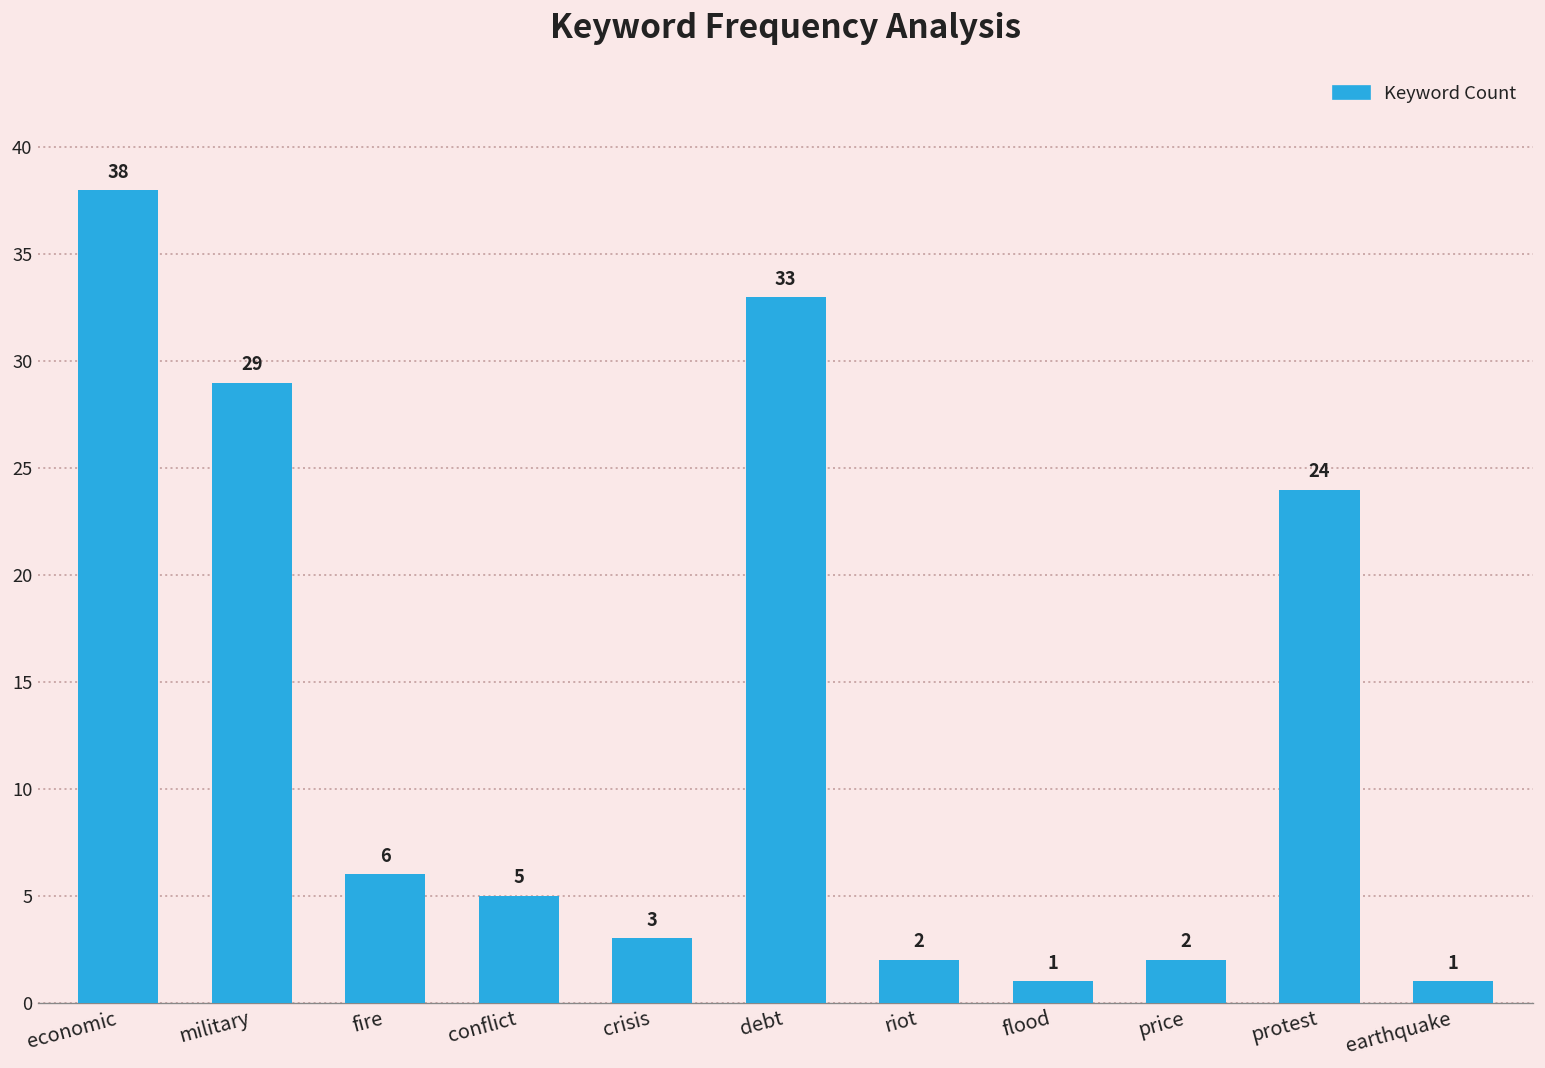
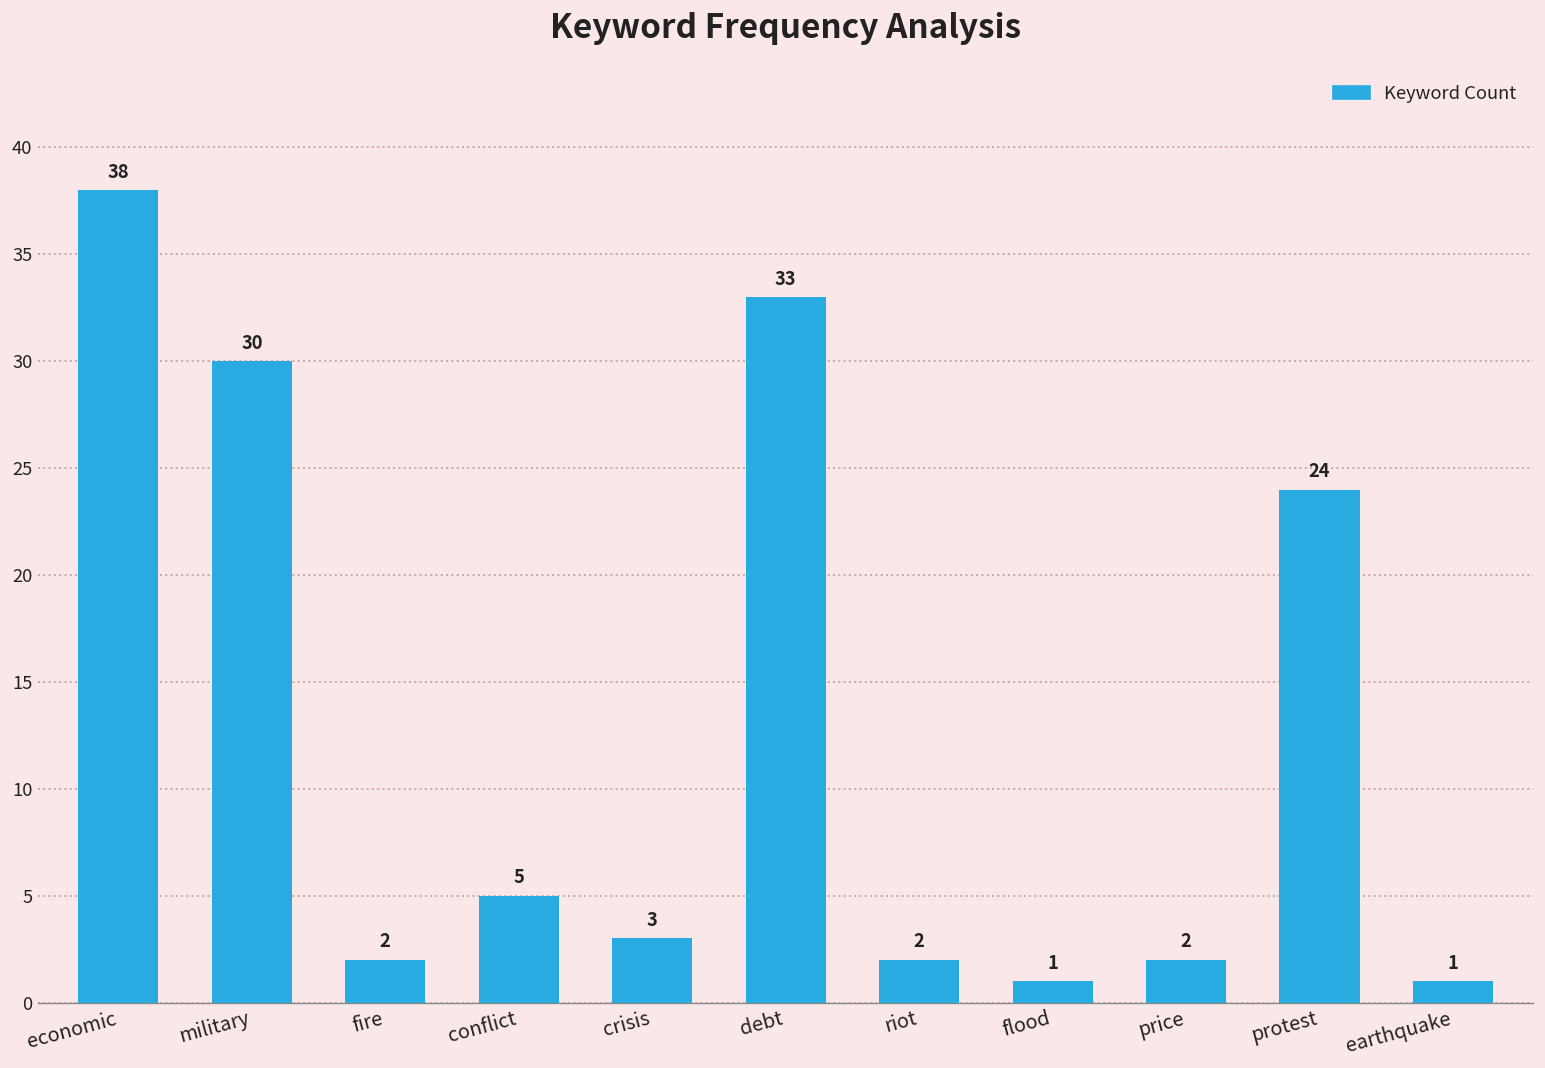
  {
    "economic": 38,
-   "military": 29,
-   "fire": 6,
+   "military": 30,
+   "fire": 2,
    "conflict": 5,
    "crisis": 3,
    "debt": 33,
    "riot": 2,
    "flood": 1,
    "price": 2,
    "protest": 24,
    "earthquake": 1
  }
